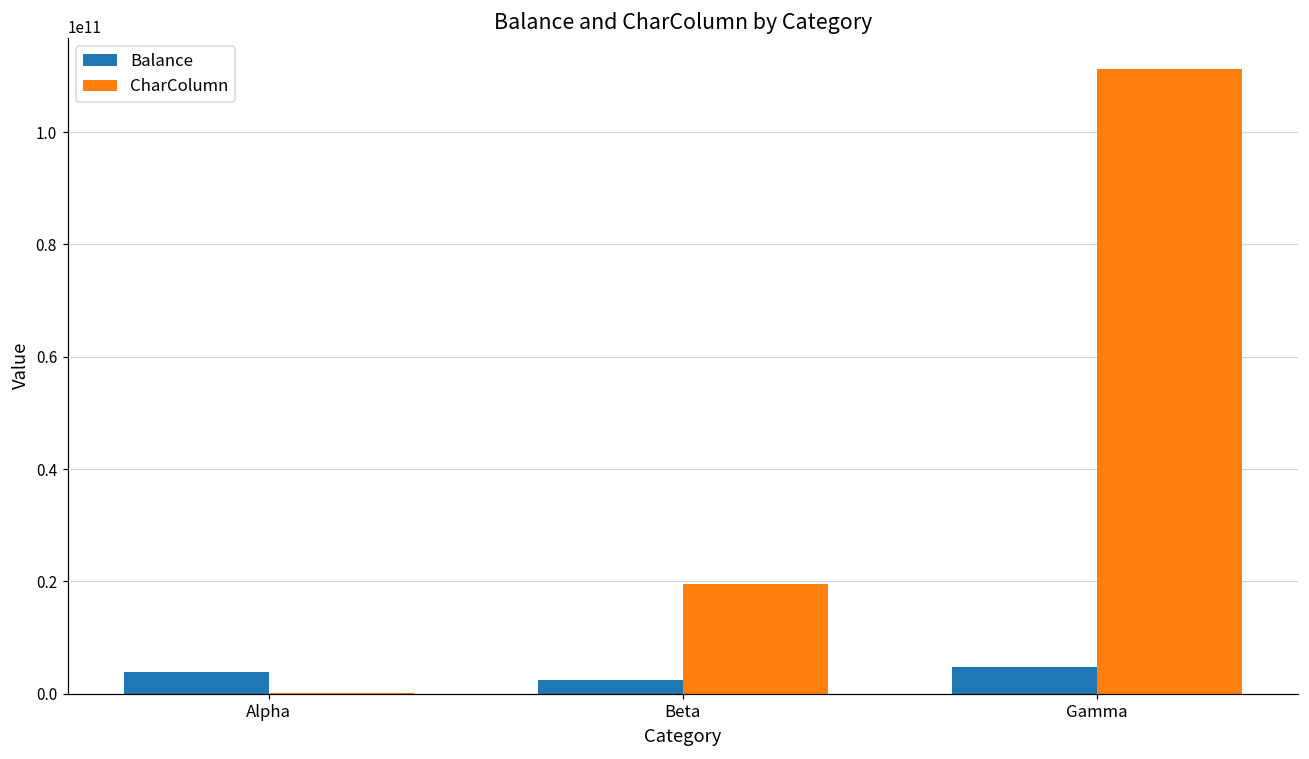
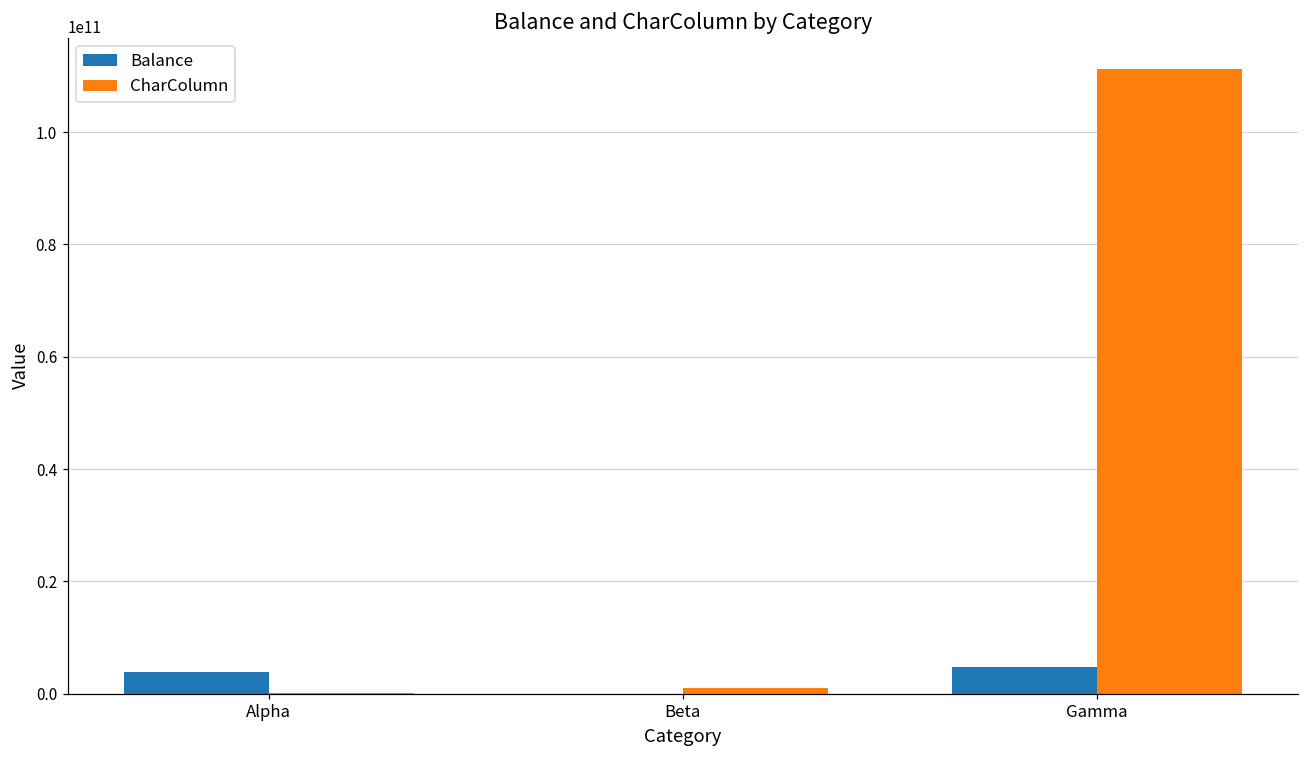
  {
    "Balance": {
      "Alpha": 4000000000,
-     "Beta": 2000000000,
+     "Beta": 0,
      "Gamma": 5000000000
    },
    "CharColumn": {
-     "Beta": 20000000000,
+     "Beta": 1000000000,
      "Gamma": 111000000000
    }
  }
